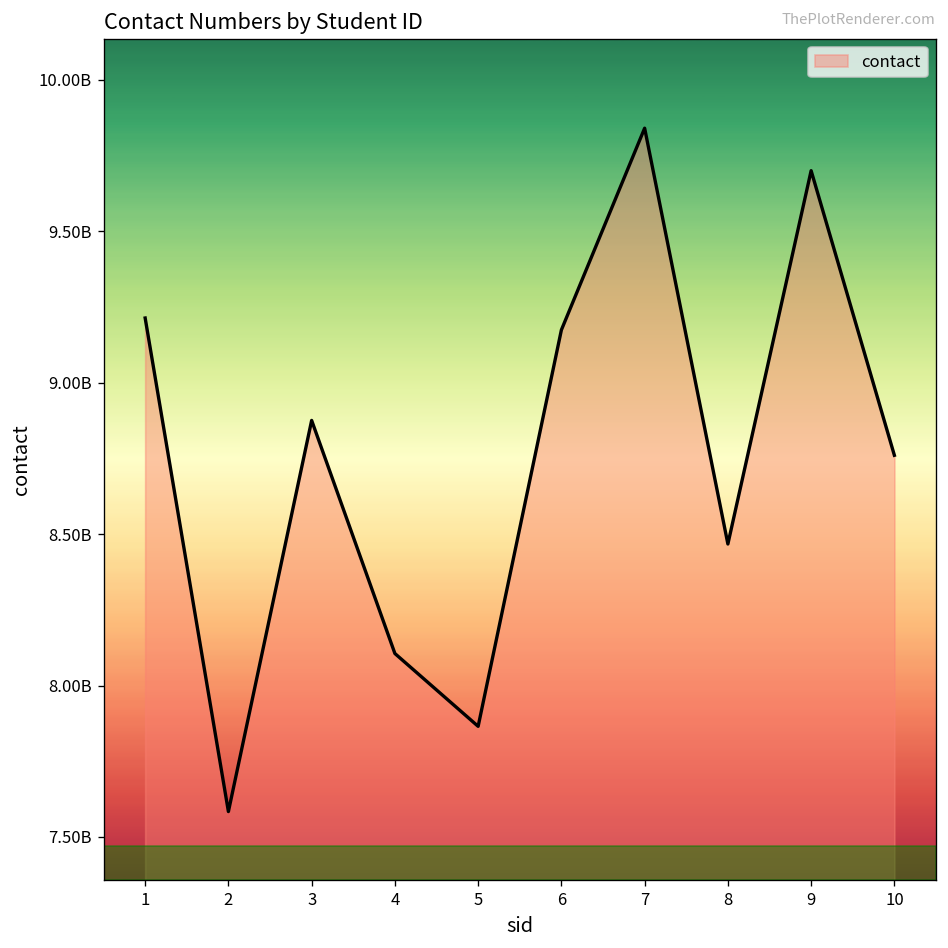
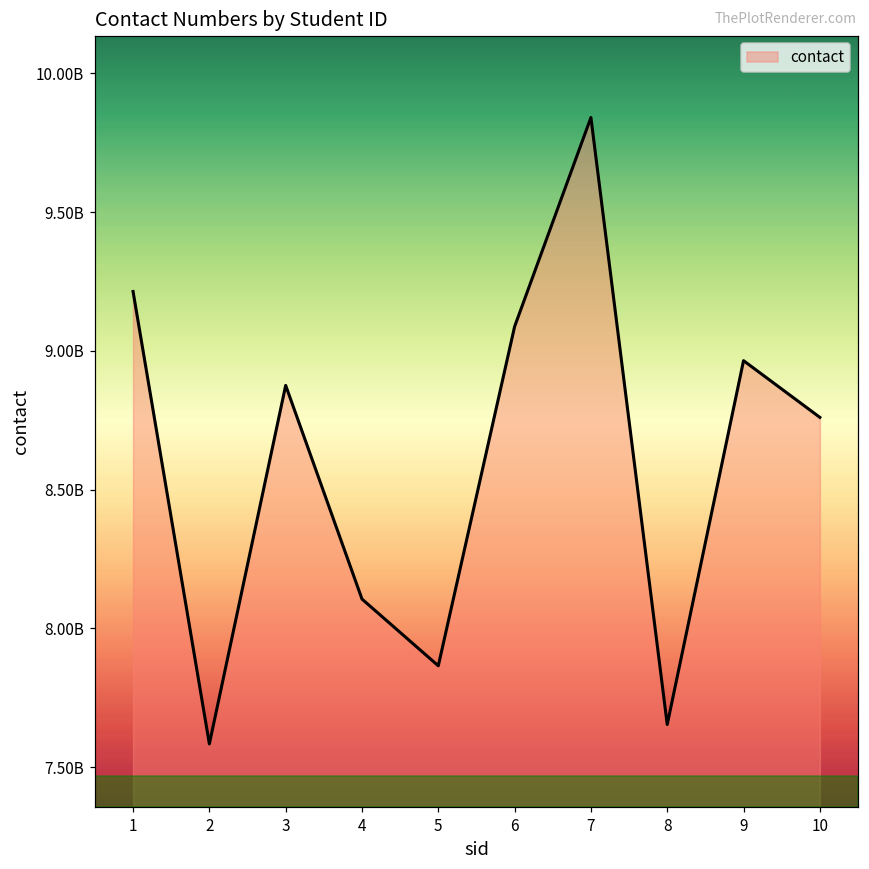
  {
    "1": 9210000000,
    "2": 7580000000,
    "3": 8880000000,
    "4": 8110000000,
    "5": 7870000000,
-   "6": 9170000000,
+   "6": 9090000000,
    "7": 9840000000,
-   "8": 8470000000,
-   "9": 9700000000,
+   "8": 7650000000,
+   "9": 8960000000,
    "10": 8760000000
  }
